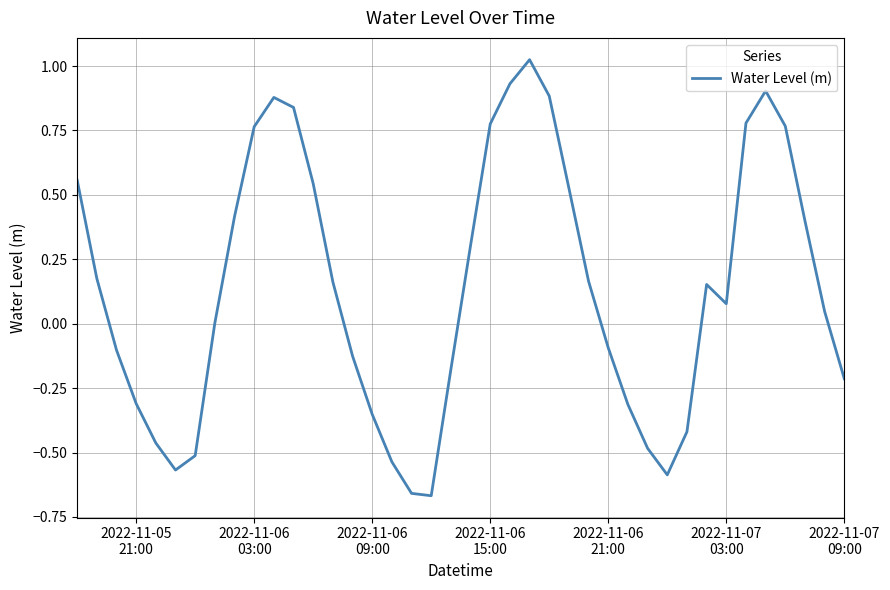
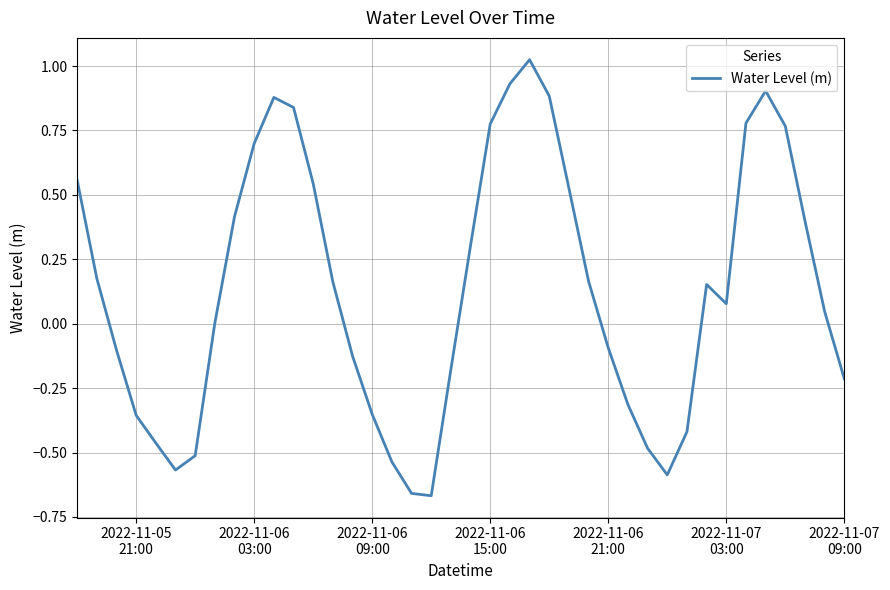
  {
-   "2022-11-05 21:00": -0.31,
-   "2022-11-06 03:00": 0.76,
+   "2022-11-05 21:00": -0.36,
+   "2022-11-06 03:00": 0.70,
    "2022-11-06 09:00": -0.35,
    "2022-11-06 15:00": 0.78,
    "2022-11-06 21:00": -0.09,
    "2022-11-07 03:00": 0.08,
    "2022-11-07 09:00": -0.21
  }
